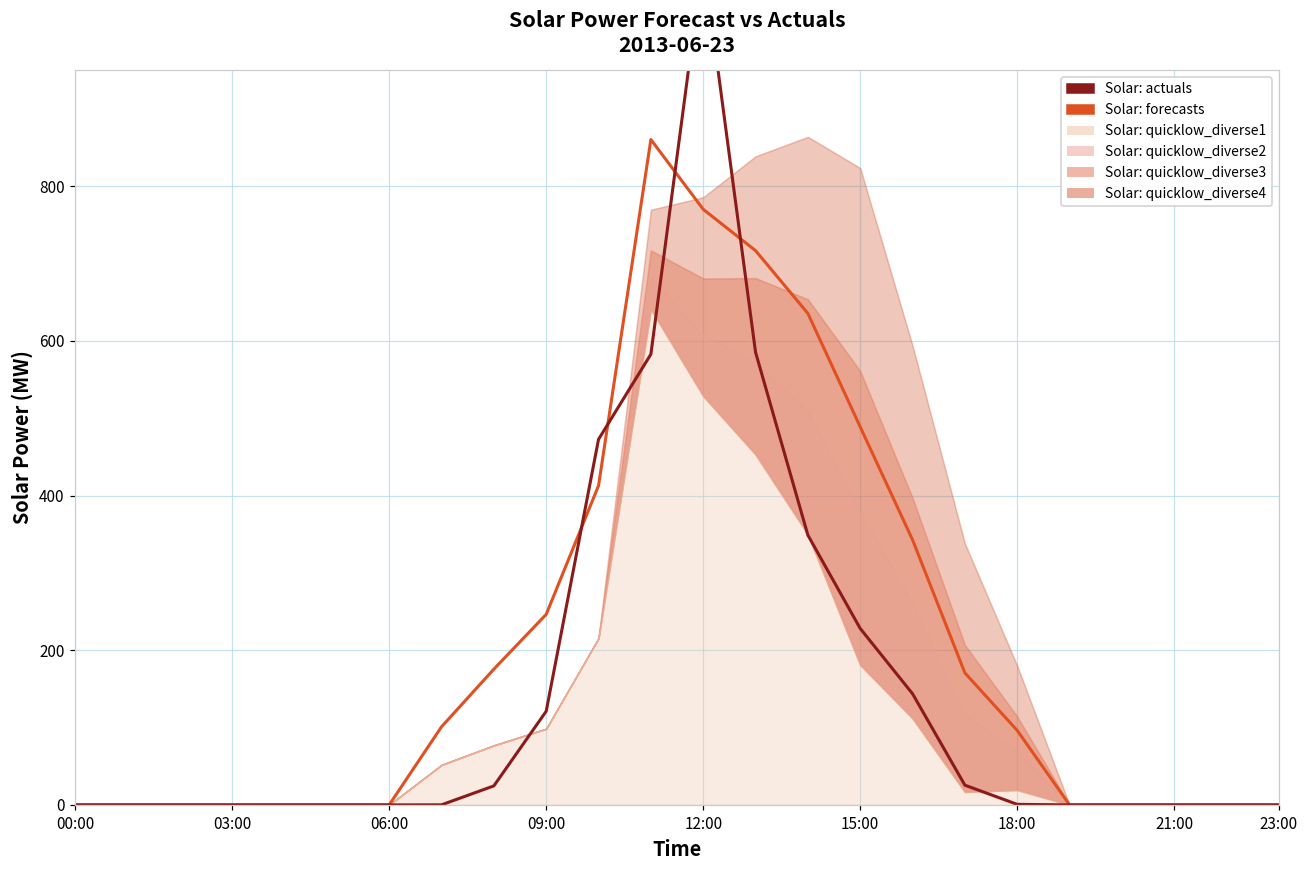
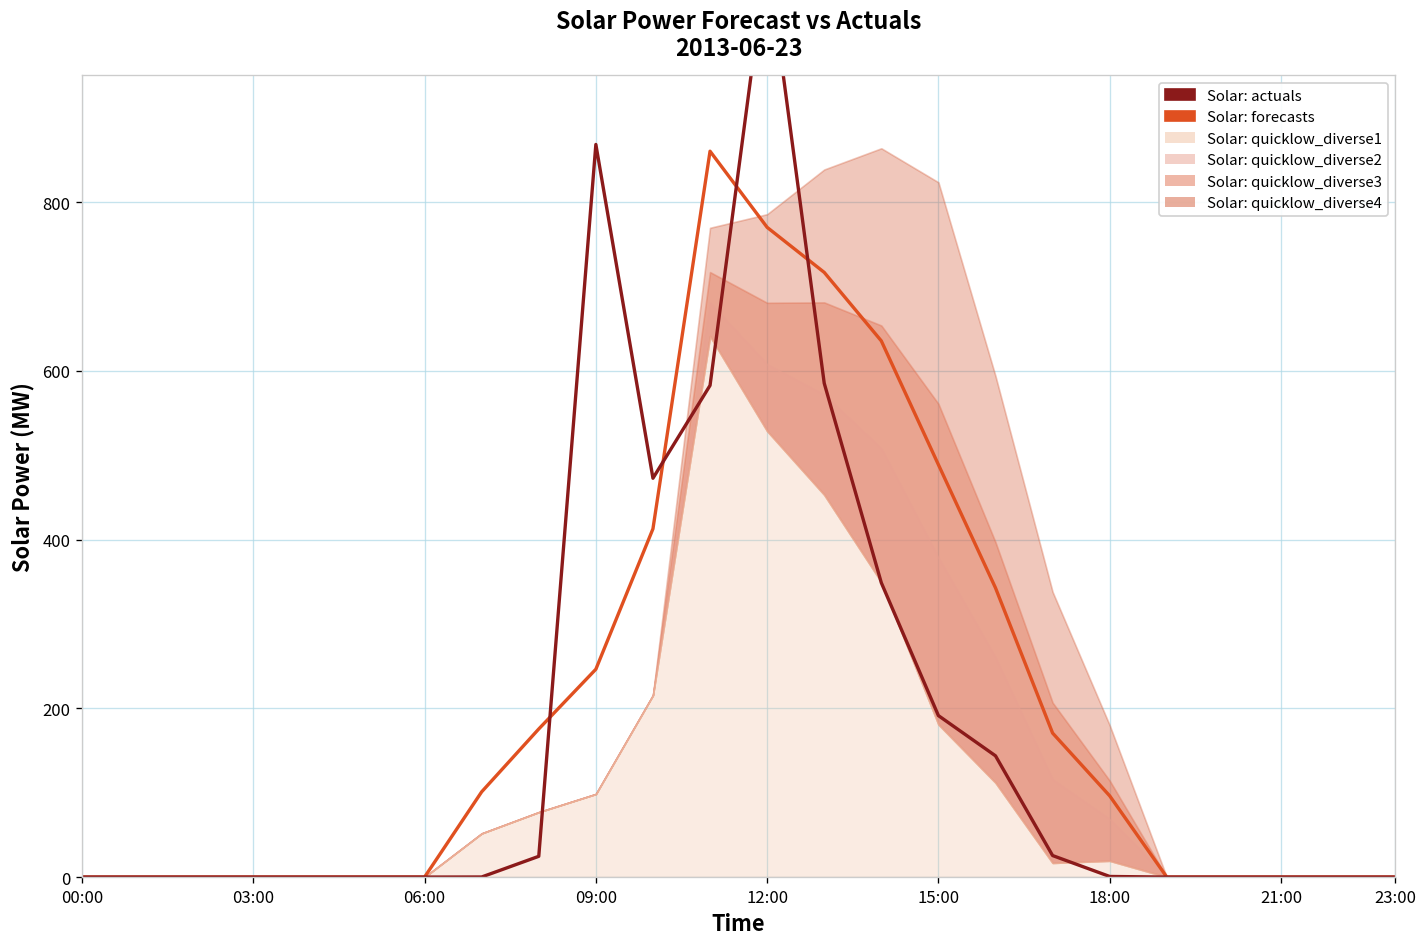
  {
    "Solar: actuals": {
-     "09:00": 120,
-     "15:00": 230,
+     "09:00": 870,
+     "15:00": 190,
      "18:00": 0
    }
  }
